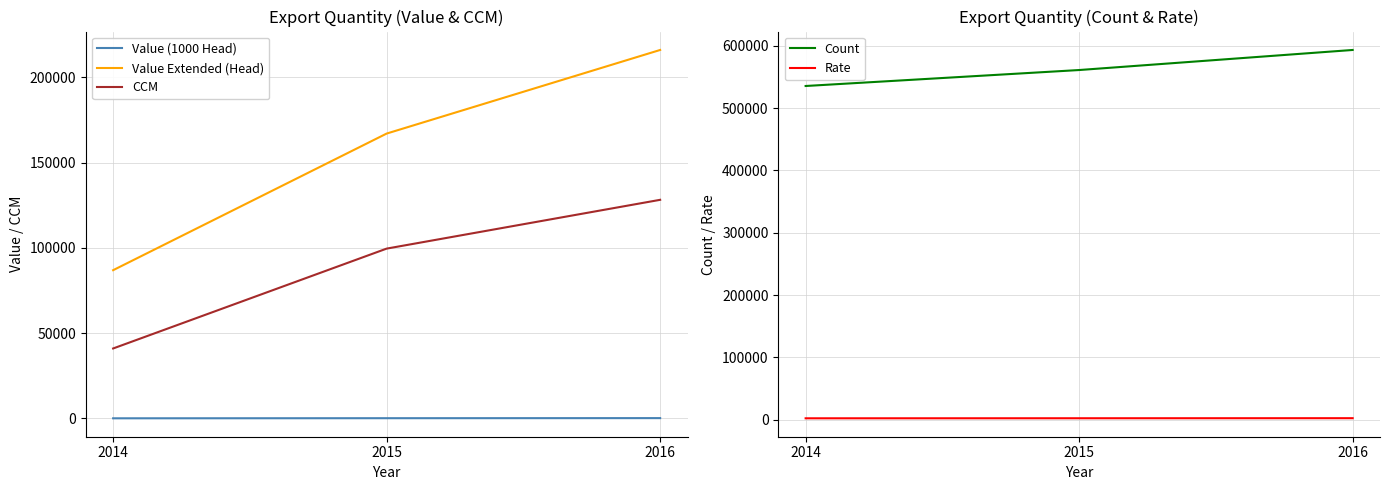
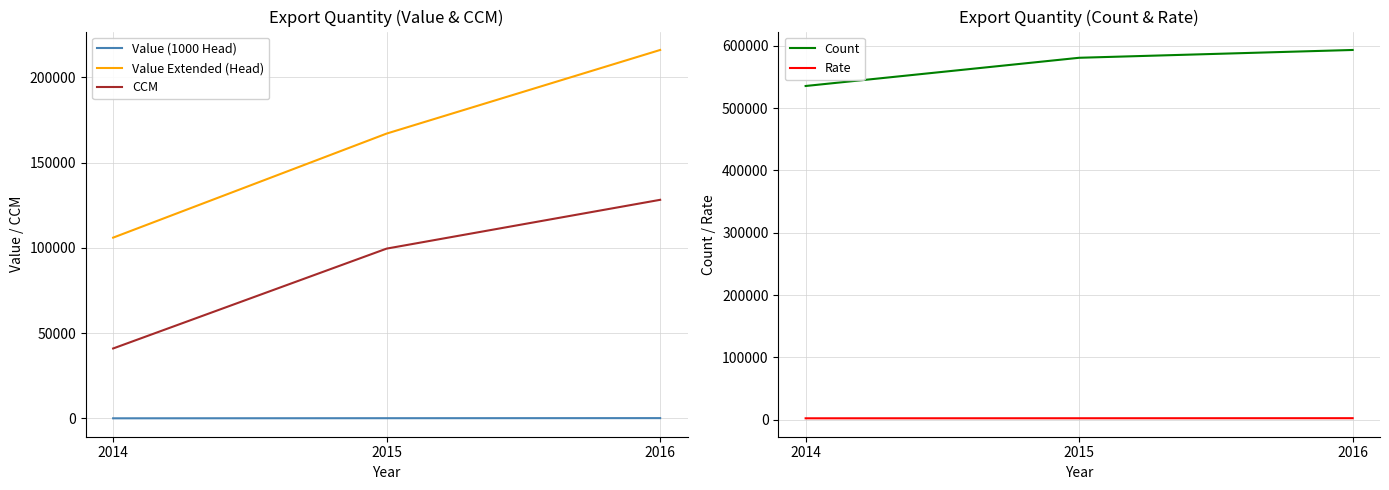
  {
    "Export Quantity (Value & CCM)": {
      "Value (1000 Head)": {
        "2014": 0,
        "2015": 0,
        "2016": 0
      },
      "Value Extended (Head)": {
-       "2014": 87000,
+       "2014": 106000,
        "2015": 167000,
        "2016": 216000
      },
      "CCM": {
        "2014": 41000,
        "2015": 100000,
        "2016": 128000
      }
    },
    "Export Quantity (Count & Rate)": {
      "Count": {
        "2014": 540000,
-       "2015": 560000,
+       "2015": 580000,
        "2016": 590000
      },
      "Rate": {
        "2014": 0,
        "2015": 0,
        "2016": 0
      }
    }
  }
